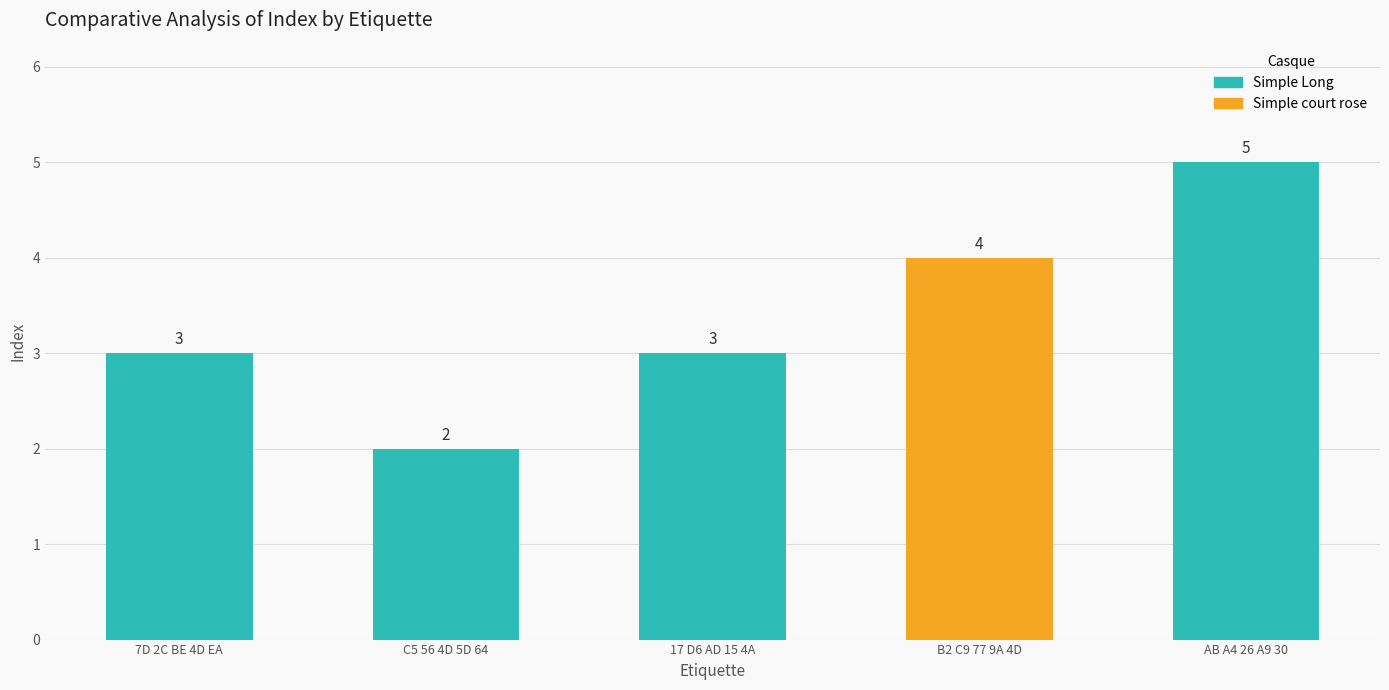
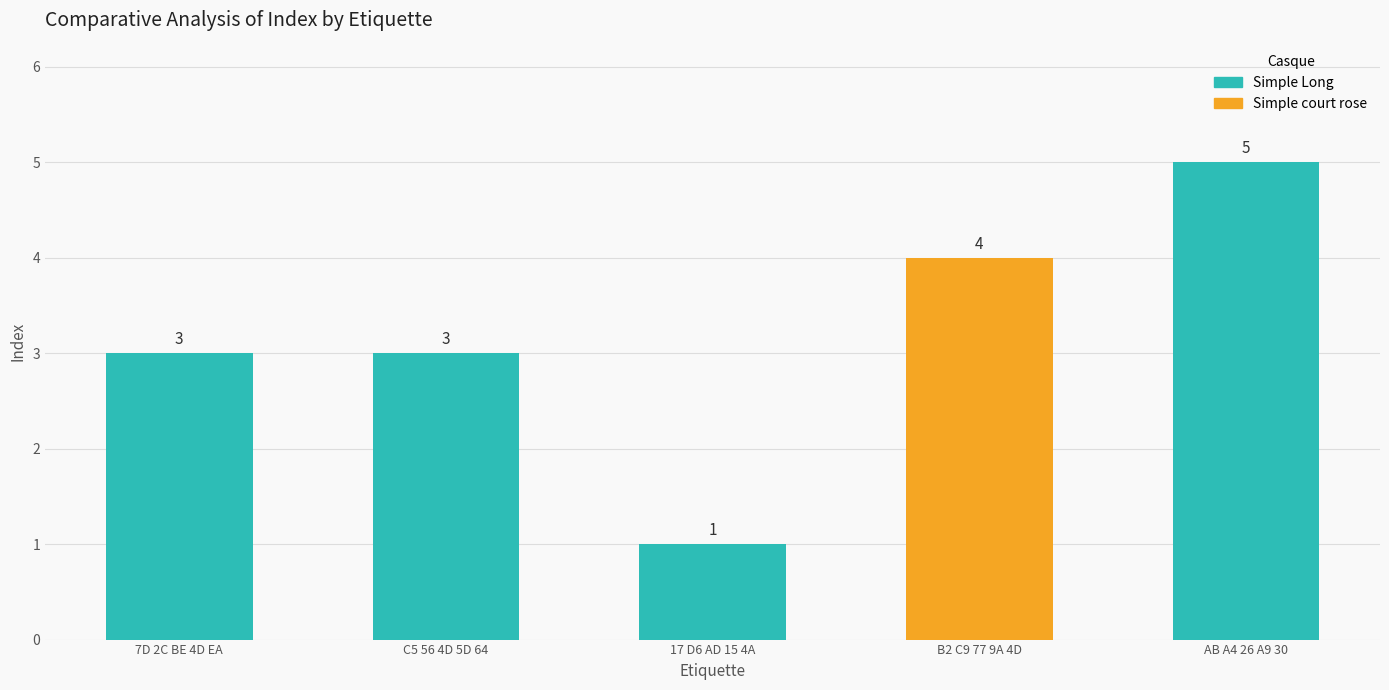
  {
    "7D 2C BE 4D EA": 3,
-   "C5 56 4D 5D 64": 2,
-   "17 D6 AD 15 4A": 3,
+   "C5 56 4D 5D 64": 3,
+   "17 D6 AD 15 4A": 1,
    "B2 C9 77 9A 4D": 4,
    "AB A4 26 A9 30": 5
  }
